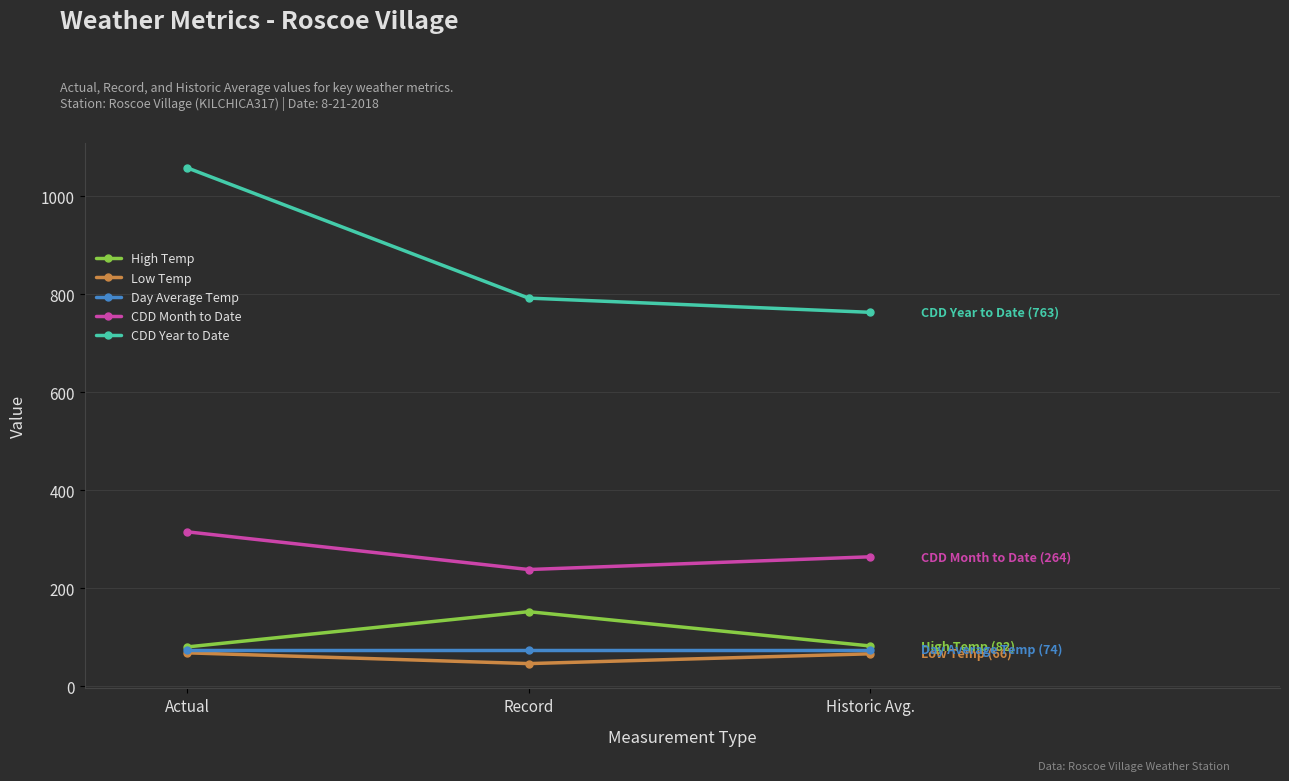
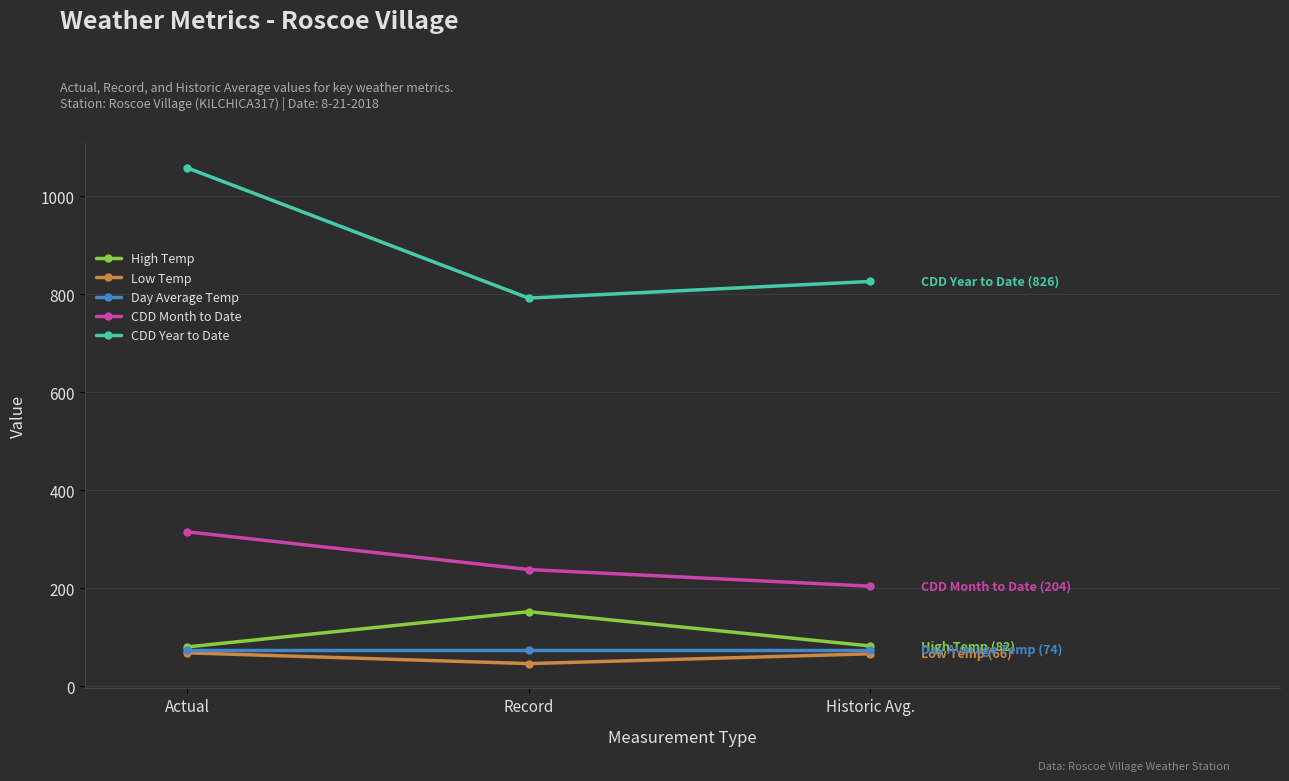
  {
    "High Temp": {
      "Actual": "80",
      "Record": "150",
      "Historic Avg.": "80"
    },
    "Low Temp": {
      "Actual": "70",
      "Record": "50",
      "Historic Avg.": "70"
    },
    "Day Average Temp": {
      "Actual": "70",
      "Record": "70",
      "Historic Avg.": "70"
    },
    "CDD Month to Date": {
-     "Historic Avg.": "(264)"
+     "Historic Avg.": "(204)"
    },
    "CDD Year to Date": {
-     "Historic Avg.": "(763)"
+     "Historic Avg.": "(826)"
    }
  }
